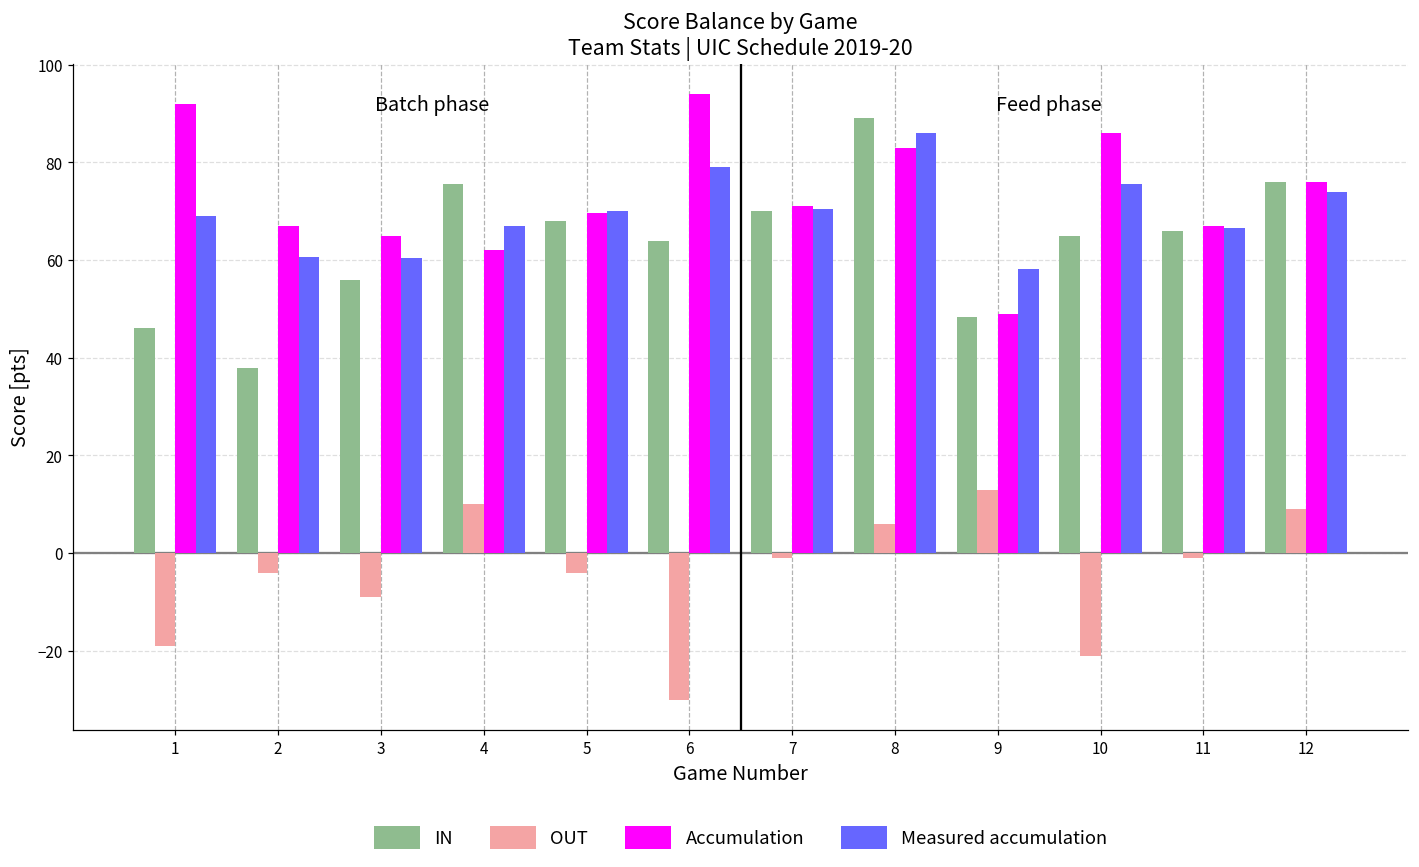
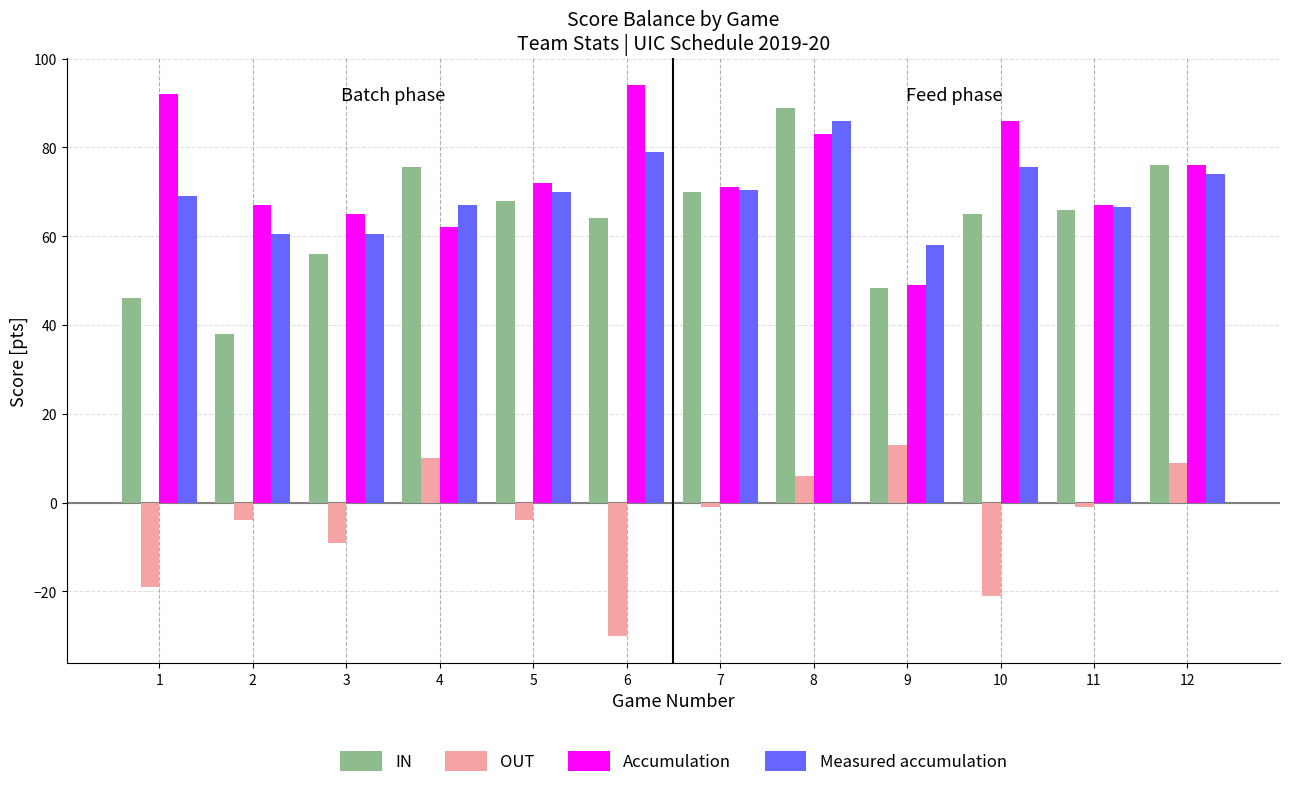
  {
    "IN": {
      "1": 46,
      "2": 38,
      "3": 56,
      "4": 76,
      "5": 68,
      "6": 64,
      "7": 70,
      "8": 89,
      "9": 48,
      "10": 65,
      "11": 66,
      "12": 76
    },
    "OUT": {
      "1": -19,
      "2": -4,
      "3": -9,
      "4": 10,
      "5": -4,
      "6": -30,
      "7": -1,
      "8": 6,
      "9": 13,
      "10": -21,
      "11": -1,
      "12": 9
    },
    "Accumulation": {
      "1": 92,
      "2": 67,
      "3": 65,
      "4": 62,
-     "5": 70,
+     "5": 72,
      "6": 94,
      "7": 71,
      "8": 83,
      "9": 49,
      "10": 86,
      "11": 67,
      "12": 76
    },
    "Measured accumulation": {
      "1": 69,
      "2": 61,
      "3": 61,
      "4": 67,
      "5": 70,
      "6": 79,
      "7": 71,
      "8": 86,
      "9": 58,
      "10": 76,
      "11": 67,
      "12": 74
    }
  }
